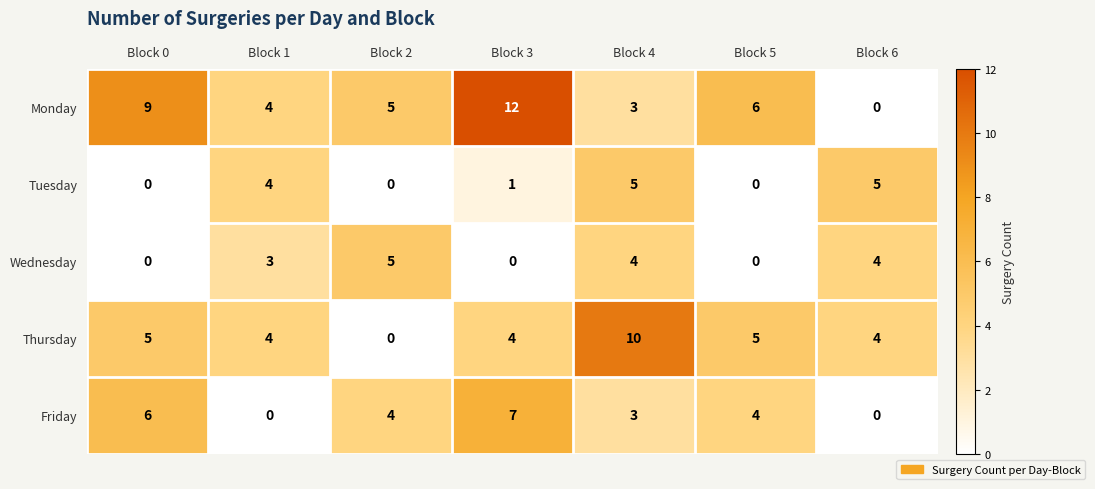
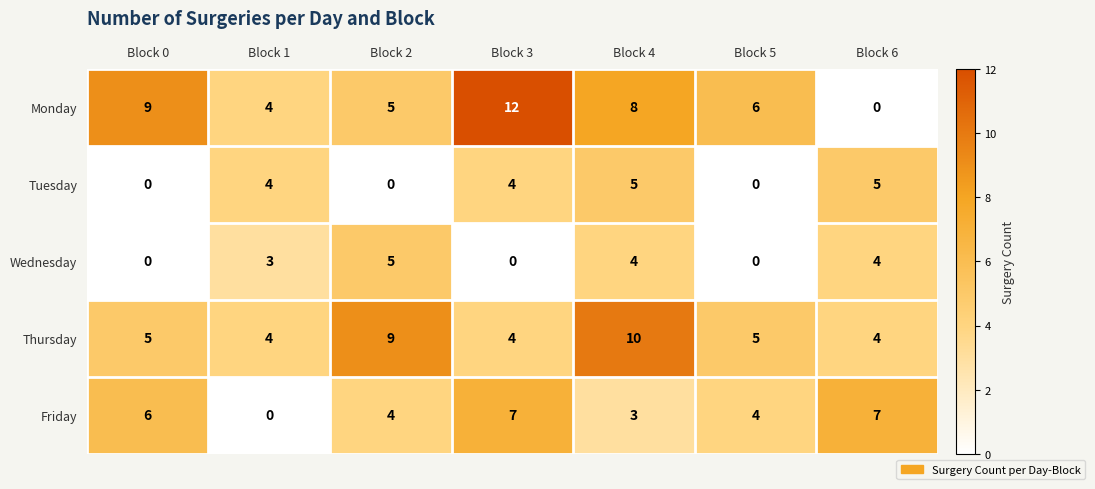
  {
    "Monday": {
      "Block 0": 9,
      "Block 1": 4,
      "Block 2": 5,
      "Block 3": 12,
-     "Block 4": 3,
+     "Block 4": 8,
      "Block 5": 6,
      "Block 6": 0
    },
    "Tuesday": {
      "Block 0": 0,
      "Block 1": 4,
      "Block 2": 0,
-     "Block 3": 1,
+     "Block 3": 4,
      "Block 4": 5,
      "Block 5": 0,
      "Block 6": 5
    },
    "Wednesday": {
      "Block 0": 0,
      "Block 1": 3,
      "Block 2": 5,
      "Block 3": 0,
      "Block 4": 4,
      "Block 5": 0,
      "Block 6": 4
    },
    "Thursday": {
      "Block 0": 5,
      "Block 1": 4,
-     "Block 2": 0,
+     "Block 2": 9,
      "Block 3": 4,
      "Block 4": 10,
      "Block 5": 5,
      "Block 6": 4
    },
    "Friday": {
      "Block 0": 6,
      "Block 1": 0,
      "Block 2": 4,
      "Block 3": 7,
      "Block 4": 3,
      "Block 5": 4,
-     "Block 6": 0
+     "Block 6": 7
    }
  }
